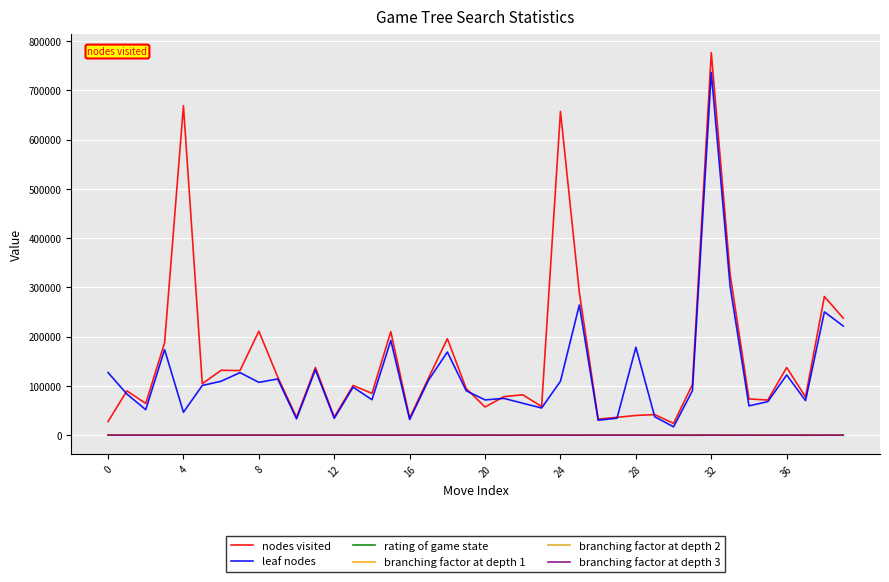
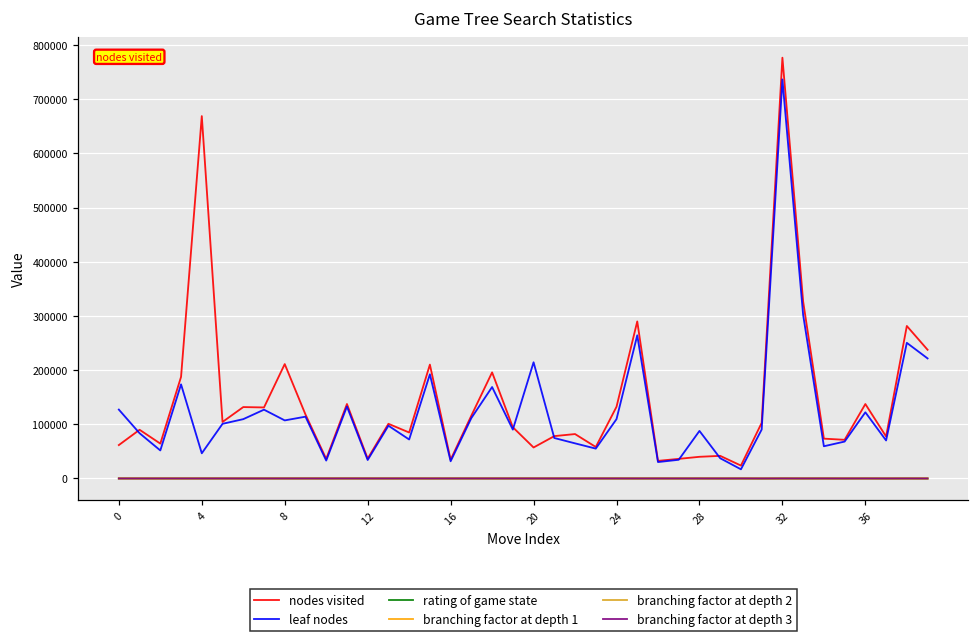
  {
    "nodes visited": {
-     "0": 30000,
+     "0": 60000,
      "4": 670000,
      "8": 210000,
      "20": 60000,
-     "24": 660000,
+     "24": 130000,
      "28": 40000,
      "32": 780000,
      "36": 140000
    },
    "leaf nodes": {
      "0": 130000,
      "4": 50000,
      "8": 110000,
-     "20": 70000,
+     "20": 210000,
      "24": 110000,
-     "28": 180000,
+     "28": 90000,
      "32": 740000,
      "36": 120000
    },
    "branching factor at depth 3": {
      "0": 0,
      "4": 0,
      "8": 0,
      "12": 0,
      "16": 0,
      "20": 0,
      "24": 0,
      "28": 0,
      "32": 0,
      "36": 0
    }
  }
